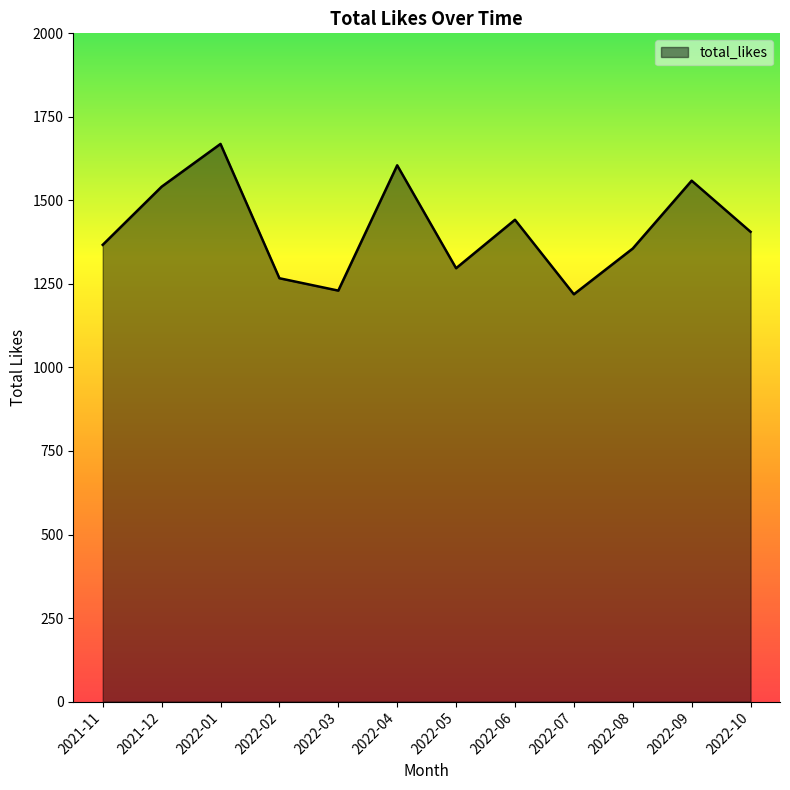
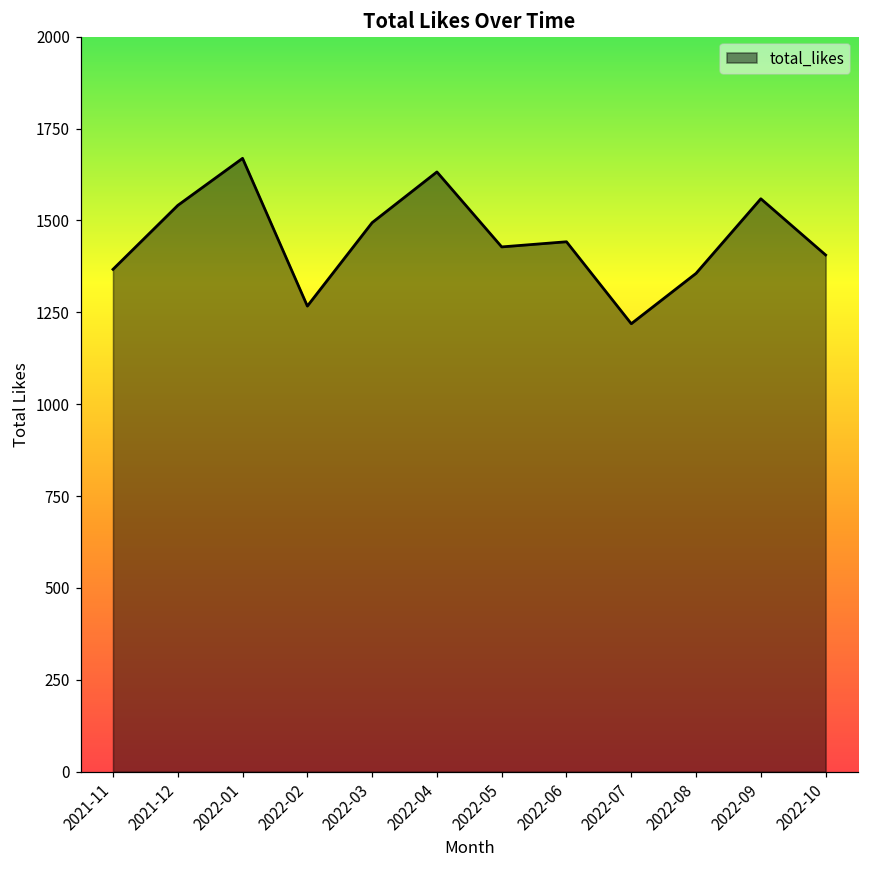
  {
    "2021-11": 1370,
    "2021-12": 1540,
    "2022-01": 1670,
    "2022-02": 1270,
-   "2022-03": 1230,
-   "2022-04": 1610,
-   "2022-05": 1300,
+   "2022-03": 1490,
+   "2022-04": 1630,
+   "2022-05": 1430,
    "2022-06": 1440,
    "2022-07": 1220,
    "2022-08": 1360,
    "2022-09": 1560,
    "2022-10": 1410
  }
